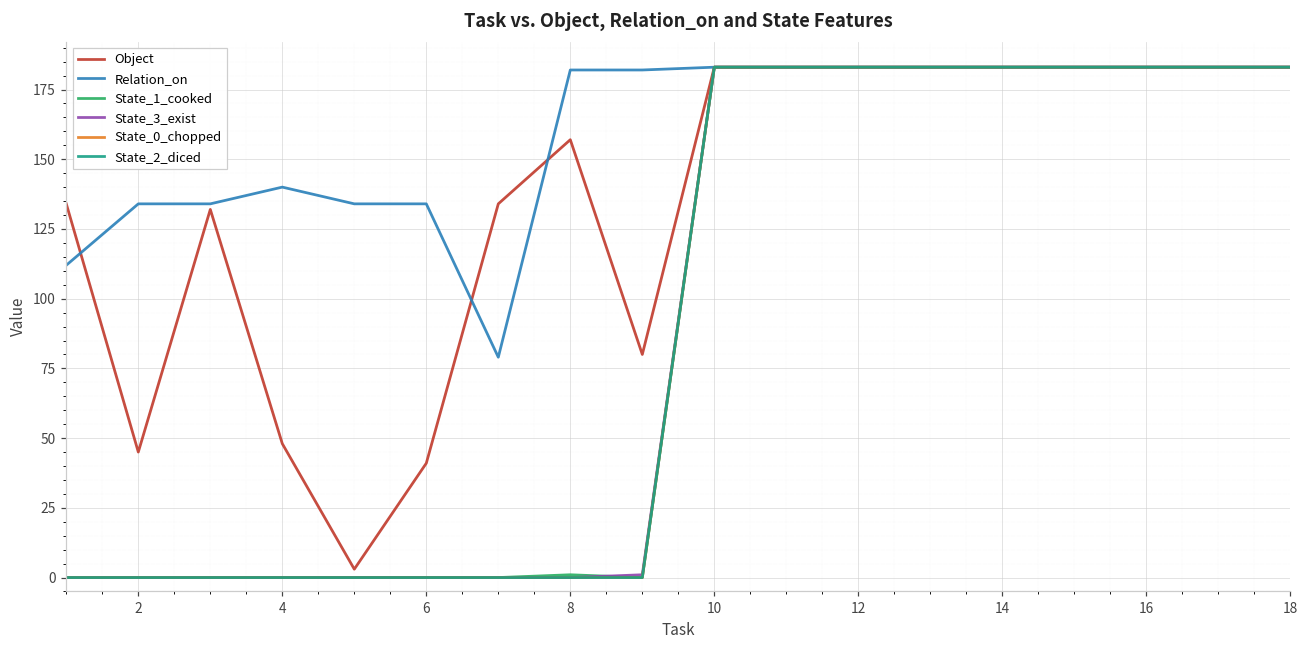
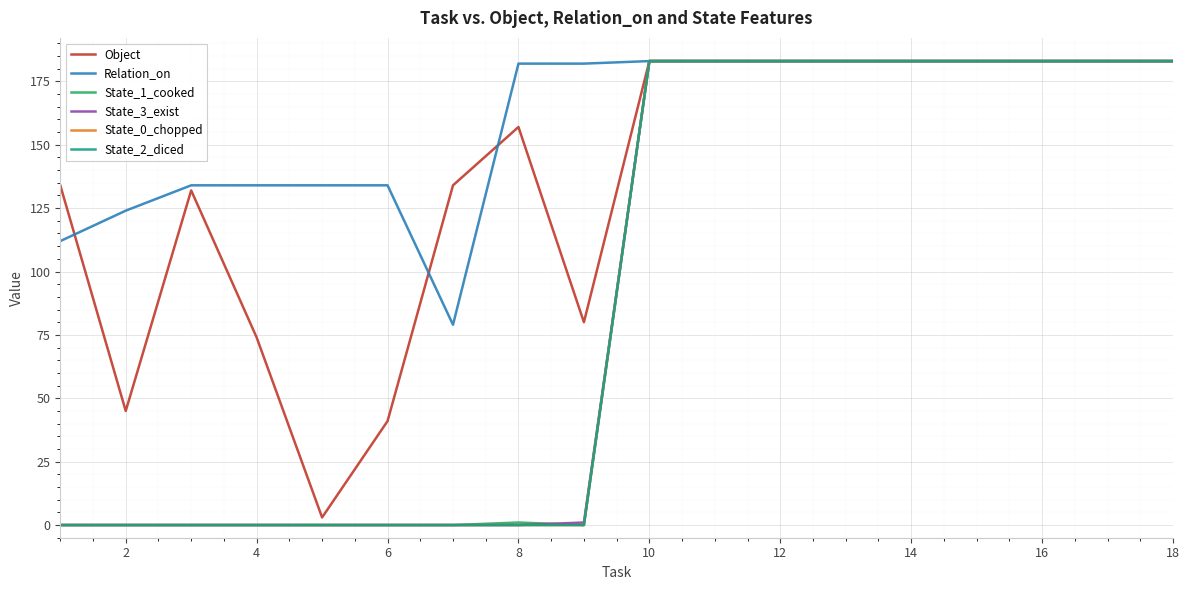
  {
    "Object": {
      "2": 45,
-     "4": 48,
+     "4": 74,
      "6": 41,
      "8": 157
    },
    "Relation_on": {
-     "2": 134,
-     "4": 140,
+     "2": 124,
+     "4": 134,
      "6": 134,
      "8": 182
    }
  }
